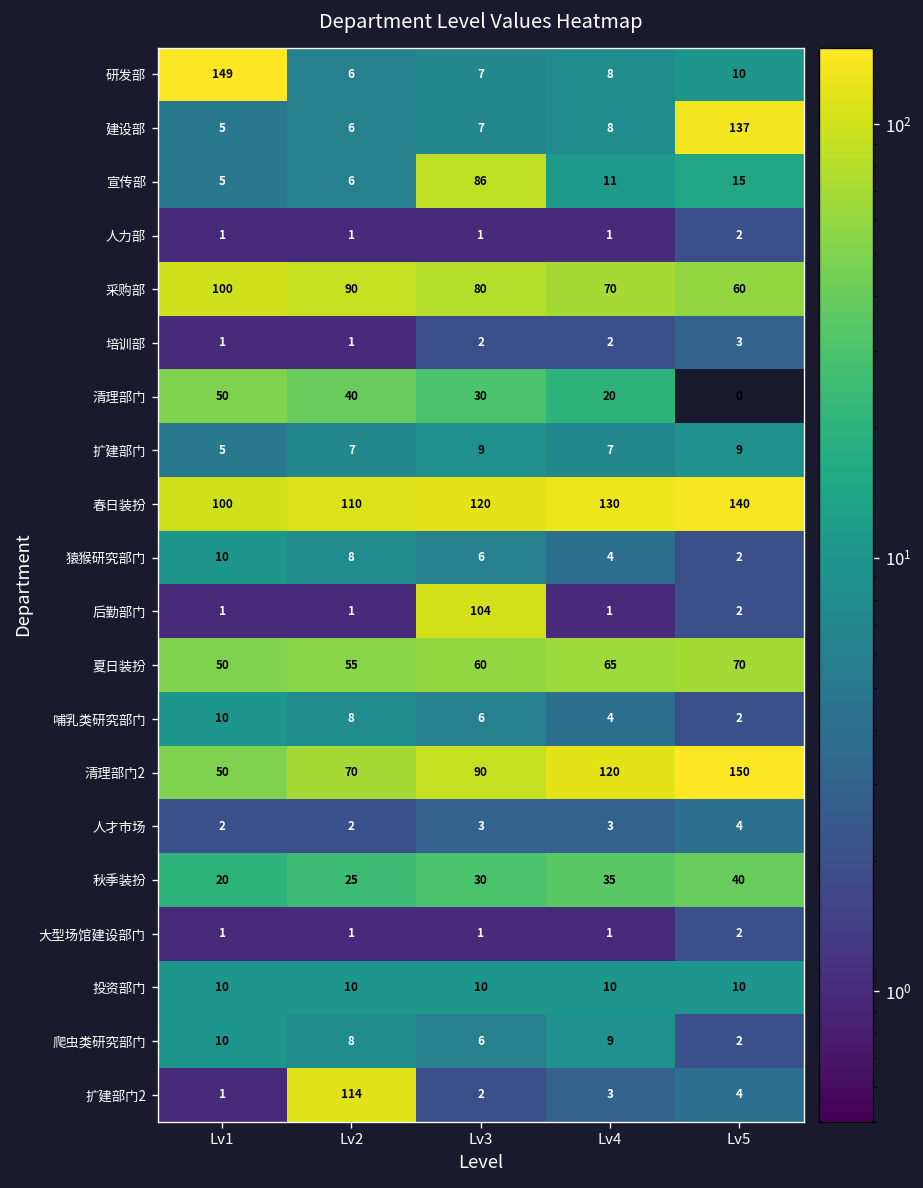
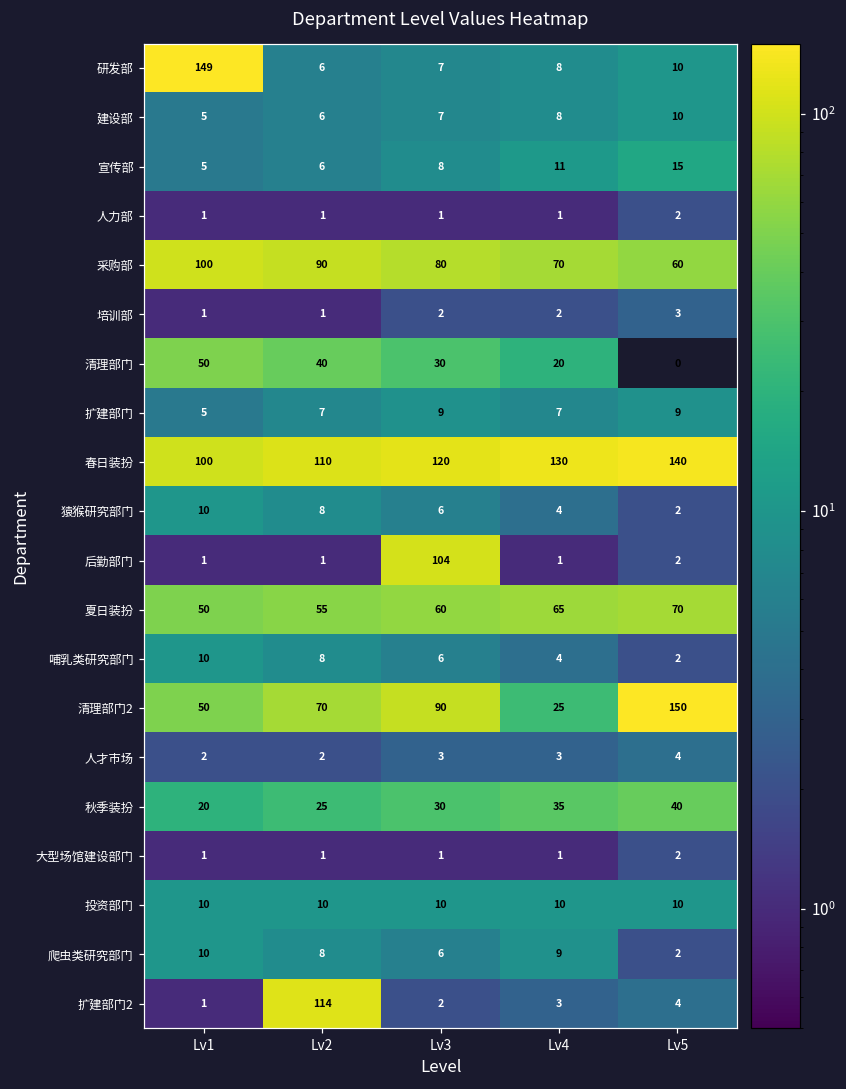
  {
    "研发部": {
      "Lv1": 149,
      "Lv2": 6,
      "Lv3": 7,
      "Lv4": 8,
      "Lv5": 10
    },
    "建设部": {
      "Lv1": 5,
      "Lv2": 6,
      "Lv3": 7,
      "Lv4": 8,
-     "Lv5": 137
+     "Lv5": 10
    },
    "宣传部": {
      "Lv1": 5,
      "Lv2": 6,
-     "Lv3": 86,
+     "Lv3": 8,
      "Lv4": 11,
      "Lv5": 15
    },
    "人力部": {
      "Lv1": 1,
      "Lv2": 1,
      "Lv3": 1,
      "Lv4": 1,
      "Lv5": 2
    },
    "采购部": {
      "Lv1": 100,
      "Lv2": 90,
      "Lv3": 80,
      "Lv4": 70,
      "Lv5": 60
    },
    "培训部": {
      "Lv1": 1,
      "Lv2": 1,
      "Lv3": 2,
      "Lv4": 2,
      "Lv5": 3
    },
    "清理部门": {
      "Lv1": 50,
      "Lv2": 40,
      "Lv3": 30,
      "Lv4": 20
    },
    "扩建部门": {
      "Lv1": 5,
      "Lv2": 7,
      "Lv3": 9,
      "Lv4": 7,
      "Lv5": 9
    },
    "春日装扮": {
      "Lv1": 100,
      "Lv2": 110,
      "Lv3": 120,
      "Lv4": 130,
      "Lv5": 140
    },
    "猿猴研究部门": {
      "Lv1": 10,
      "Lv2": 8,
      "Lv3": 6,
      "Lv4": 4,
      "Lv5": 2
    },
    "后勤部门": {
      "Lv1": 1,
      "Lv2": 1,
      "Lv3": 104,
      "Lv4": 1,
      "Lv5": 2
    },
    "夏日装扮": {
      "Lv1": 50,
      "Lv2": 55,
      "Lv3": 60,
      "Lv4": 65,
      "Lv5": 70
    },
    "哺乳类研究部门": {
      "Lv1": 10,
      "Lv2": 8,
      "Lv3": 6,
      "Lv4": 4,
      "Lv5": 2
    },
    "清理部门2": {
      "Lv1": 50,
      "Lv2": 70,
      "Lv3": 90,
-     "Lv4": 120,
+     "Lv4": 25,
      "Lv5": 150
    },
    "人才市场": {
      "Lv1": 2,
      "Lv2": 2,
      "Lv3": 3,
      "Lv4": 3,
      "Lv5": 4
    },
    "秋季装扮": {
      "Lv1": 20,
      "Lv2": 25,
      "Lv3": 30,
      "Lv4": 35,
      "Lv5": 40
    },
    "大型场馆建设部门": {
      "Lv1": 1,
      "Lv2": 1,
      "Lv3": 1,
      "Lv4": 1,
      "Lv5": 2
    },
    "投资部门": {
      "Lv1": 10,
      "Lv2": 10,
      "Lv3": 10,
      "Lv4": 10,
      "Lv5": 10
    },
    "爬虫类研究部门": {
      "Lv1": 10,
      "Lv2": 8,
      "Lv3": 6,
      "Lv4": 9,
      "Lv5": 2
    },
    "扩建部门2": {
      "Lv1": 1,
      "Lv2": 114,
      "Lv3": 2,
      "Lv4": 3,
      "Lv5": 4
    }
  }
